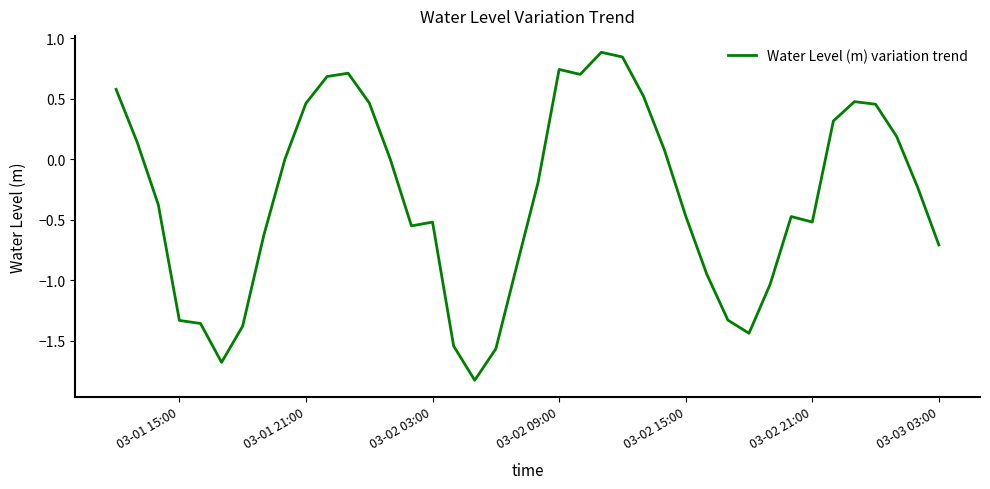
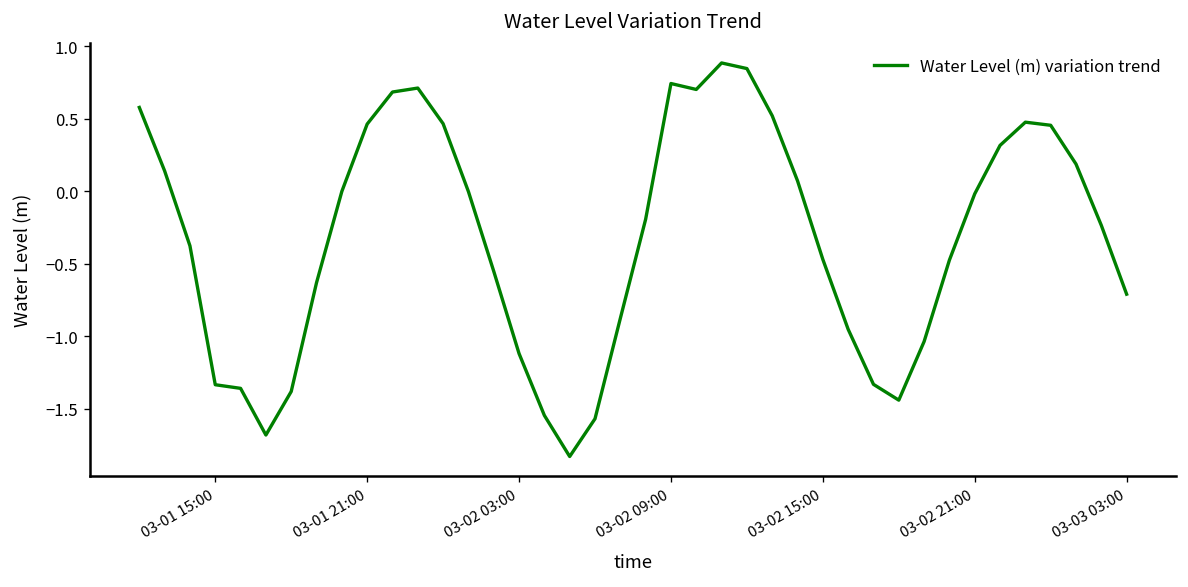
  {
    "03-01 15:00": -1.33,
    "03-01 21:00": 0.46,
-   "03-02 03:00": -0.52,
+   "03-02 03:00": -1.12,
    "03-02 09:00": 0.74,
    "03-02 15:00": -0.47,
-   "03-02 21:00": -0.52,
+   "03-02 21:00": -0.02,
    "03-03 03:00": -0.71
  }
